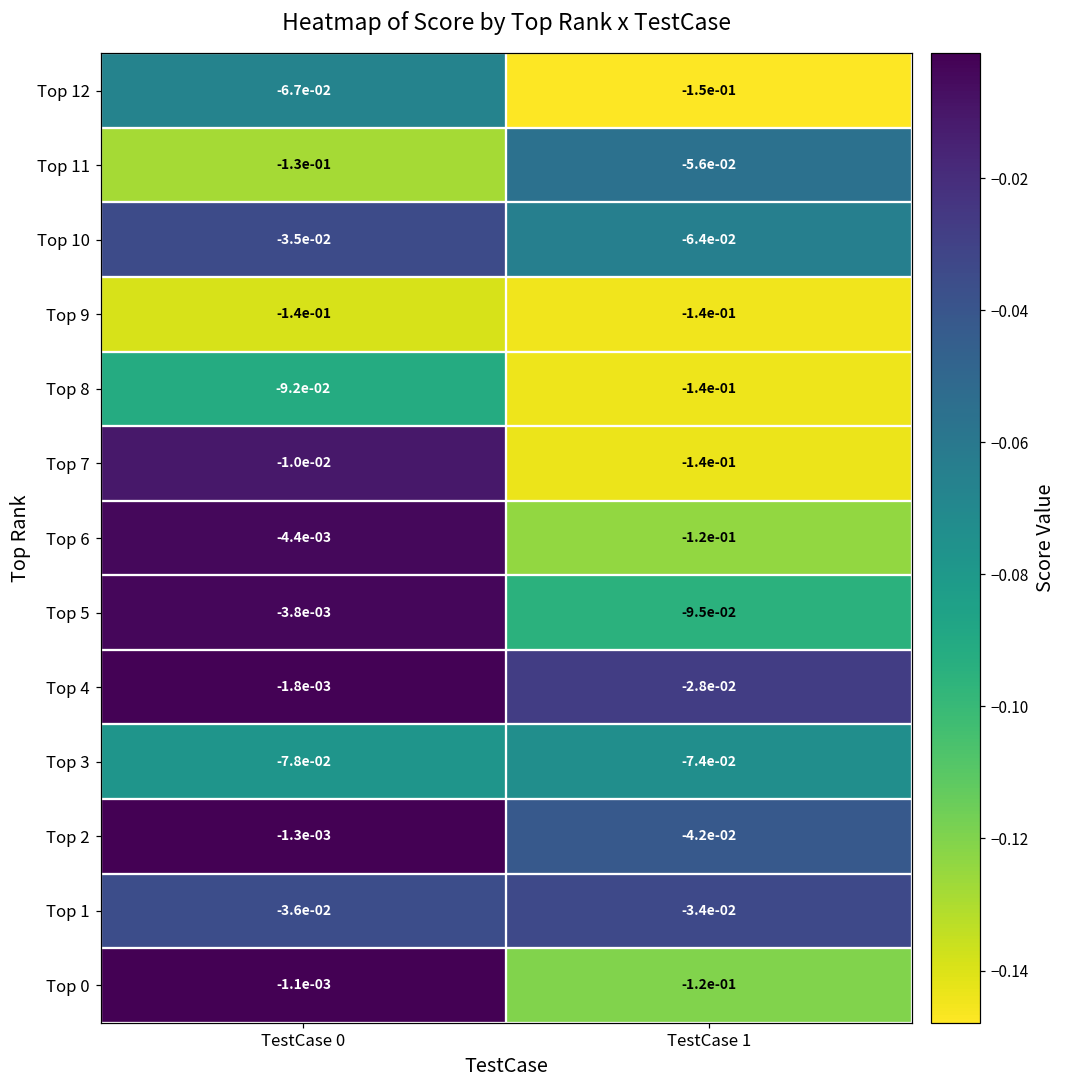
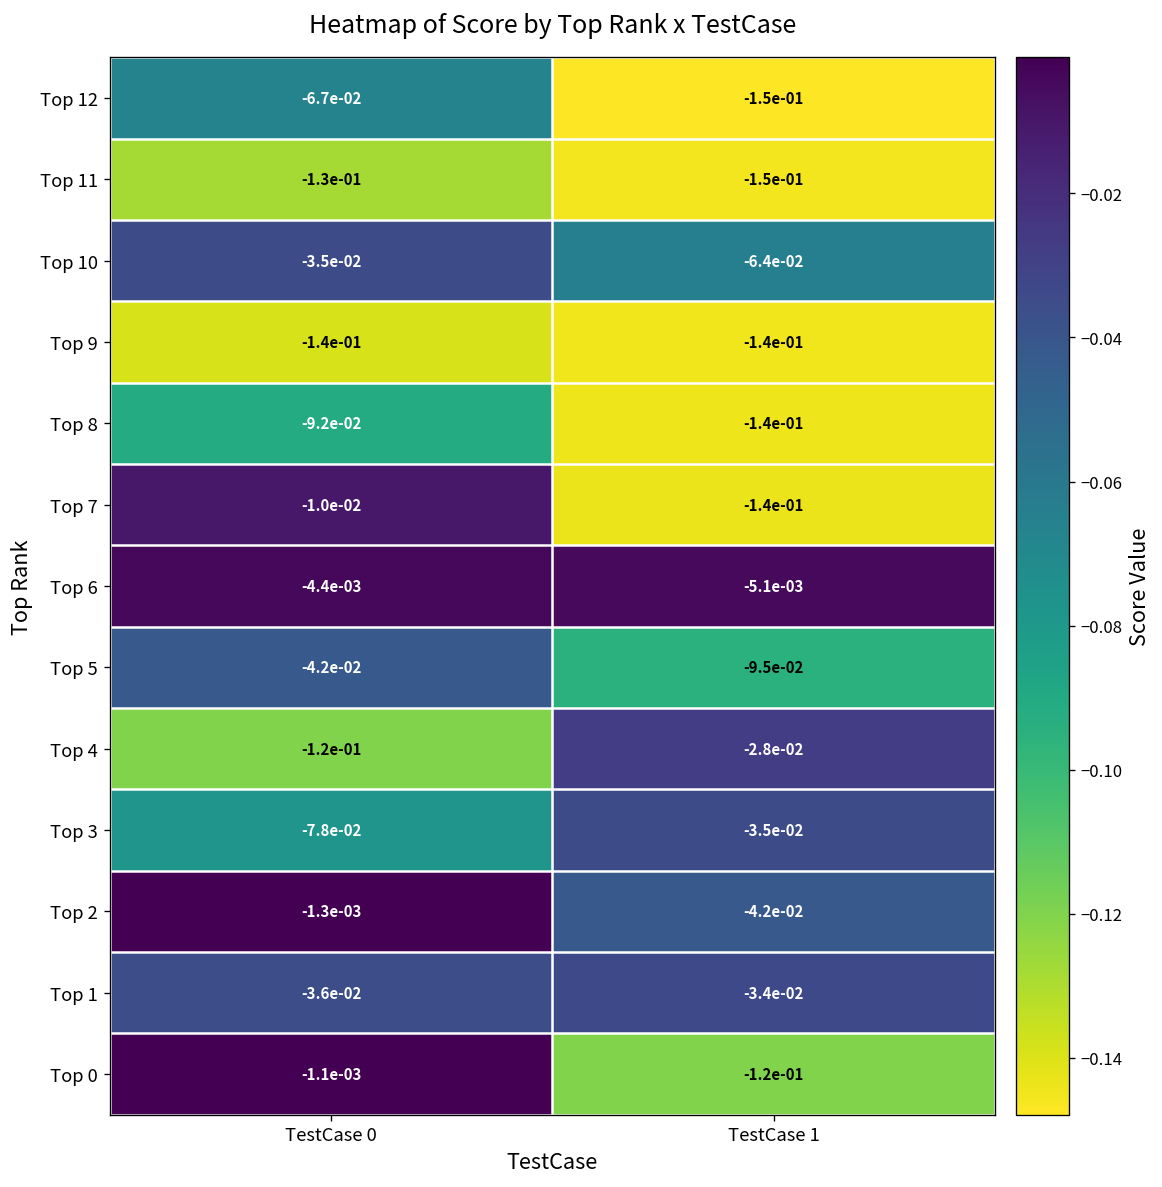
  {
    "Top 12": {
      "TestCase 0": "-6.7e-02",
      "TestCase 1": "-1.5e-01"
    },
    "Top 11": {
      "TestCase 0": "-1.3e-01",
-     "TestCase 1": "-5.6e-02"
+     "TestCase 1": "-1.5e-01"
    },
    "Top 10": {
      "TestCase 0": "-3.5e-02",
      "TestCase 1": "-6.4e-02"
    },
    "Top 9": {
      "TestCase 0": "-1.4e-01",
      "TestCase 1": "-1.4e-01"
    },
    "Top 8": {
      "TestCase 0": "-9.2e-02",
      "TestCase 1": "-1.4e-01"
    },
    "Top 7": {
      "TestCase 0": "-1.0e-02",
      "TestCase 1": "-1.4e-01"
    },
    "Top 6": {
      "TestCase 0": "-4.4e-03",
-     "TestCase 1": "-1.2e-01"
+     "TestCase 1": "-5.1e-03"
    },
    "Top 5": {
-     "TestCase 0": "-3.8e-03",
+     "TestCase 0": "-4.2e-02",
      "TestCase 1": "-9.5e-02"
    },
    "Top 4": {
-     "TestCase 0": "-1.8e-03",
+     "TestCase 0": "-1.2e-01",
      "TestCase 1": "-2.8e-02"
    },
    "Top 3": {
      "TestCase 0": "-7.8e-02",
-     "TestCase 1": "-7.4e-02"
+     "TestCase 1": "-3.5e-02"
    },
    "Top 2": {
      "TestCase 0": "-1.3e-03",
      "TestCase 1": "-4.2e-02"
    },
    "Top 1": {
      "TestCase 0": "-3.6e-02",
      "TestCase 1": "-3.4e-02"
    },
    "Top 0": {
      "TestCase 0": "-1.1e-03",
      "TestCase 1": "-1.2e-01"
    }
  }
